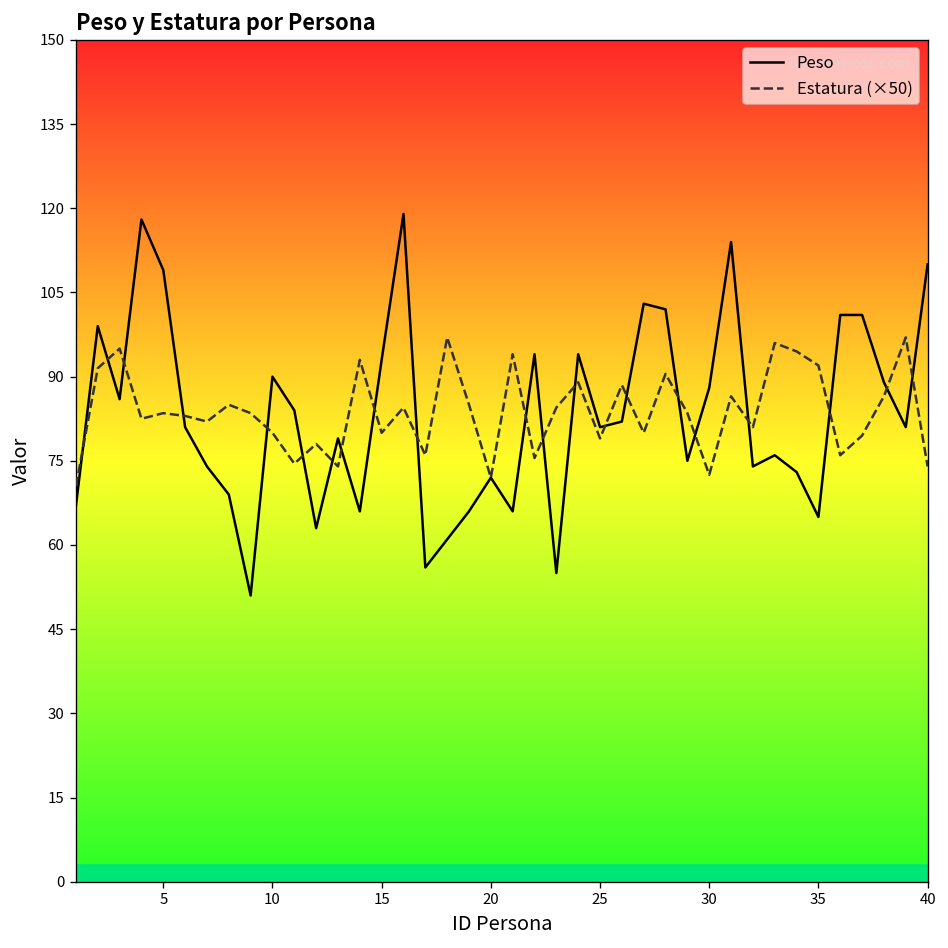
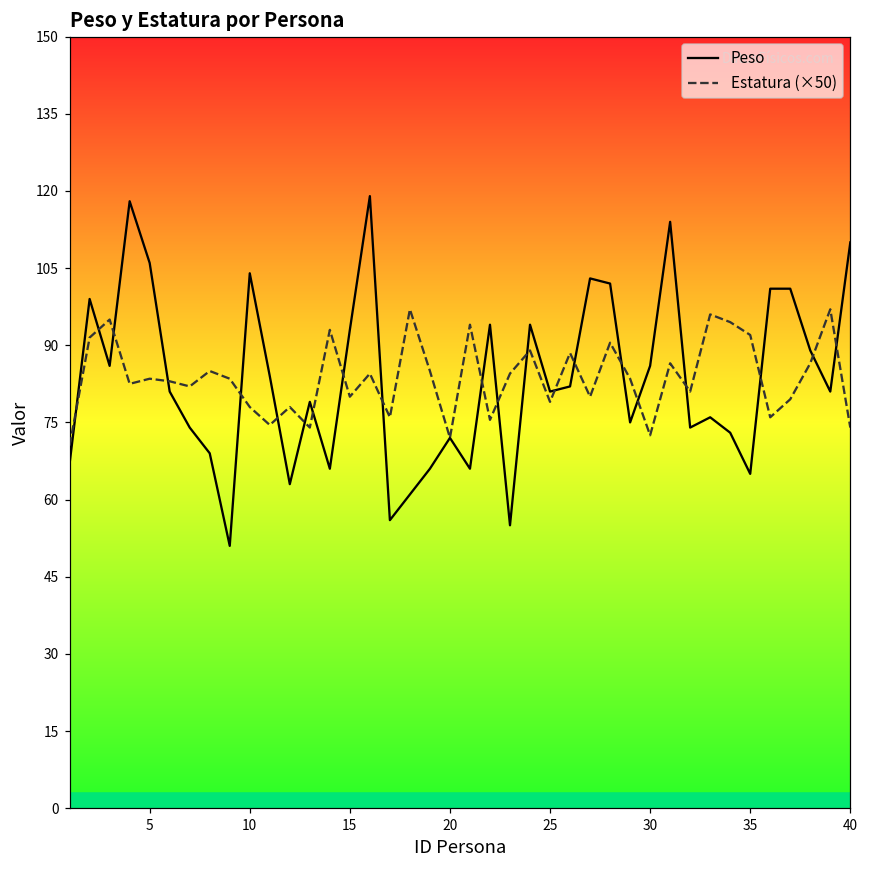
  {
    "Peso": {
-     "5": 109,
-     "10": 90,
+     "5": 106,
+     "10": 104,
      "15": 93,
      "25": 81,
-     "30": 88,
+     "30": 86,
      "35": 65,
      "40": 110
    },
    "Estatura (×50)": {
      "5": 84,
-     "10": 80,
+     "10": 78,
      "15": 80,
      "25": 79,
      "30": 73,
      "35": 92,
      "40": 74
    }
  }
